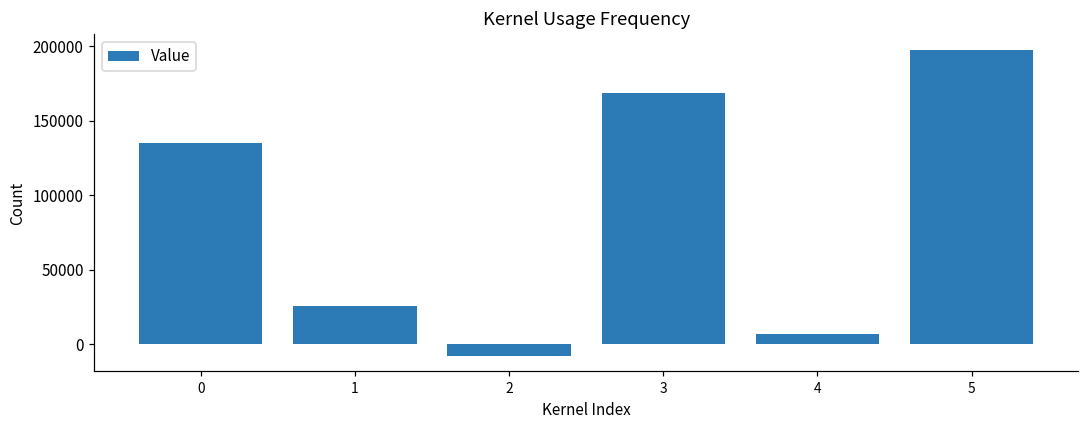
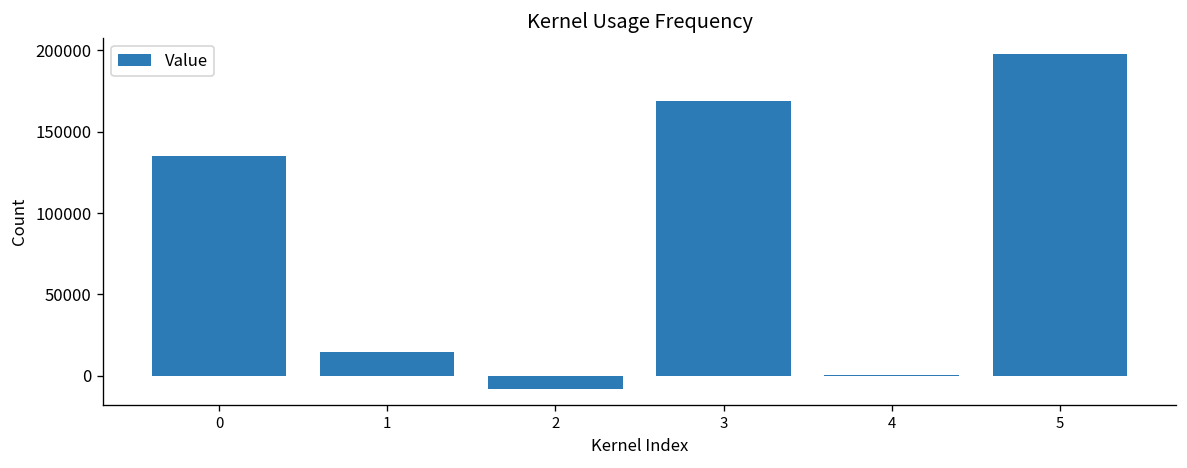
  {
    "0": 135000,
-   "1": 25000,
+   "1": 15000,
    "2": -8000,
    "3": 169000,
-   "4": 7000,
+   "4": 0,
    "5": 198000
  }
